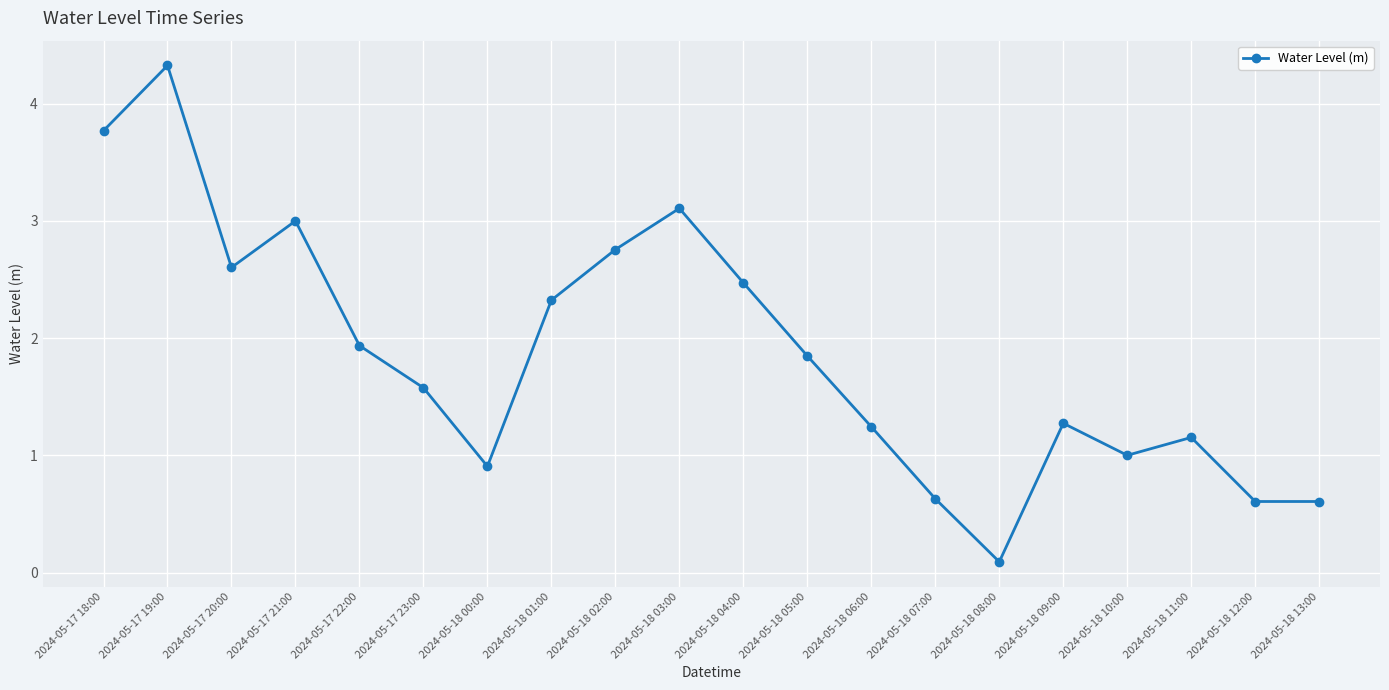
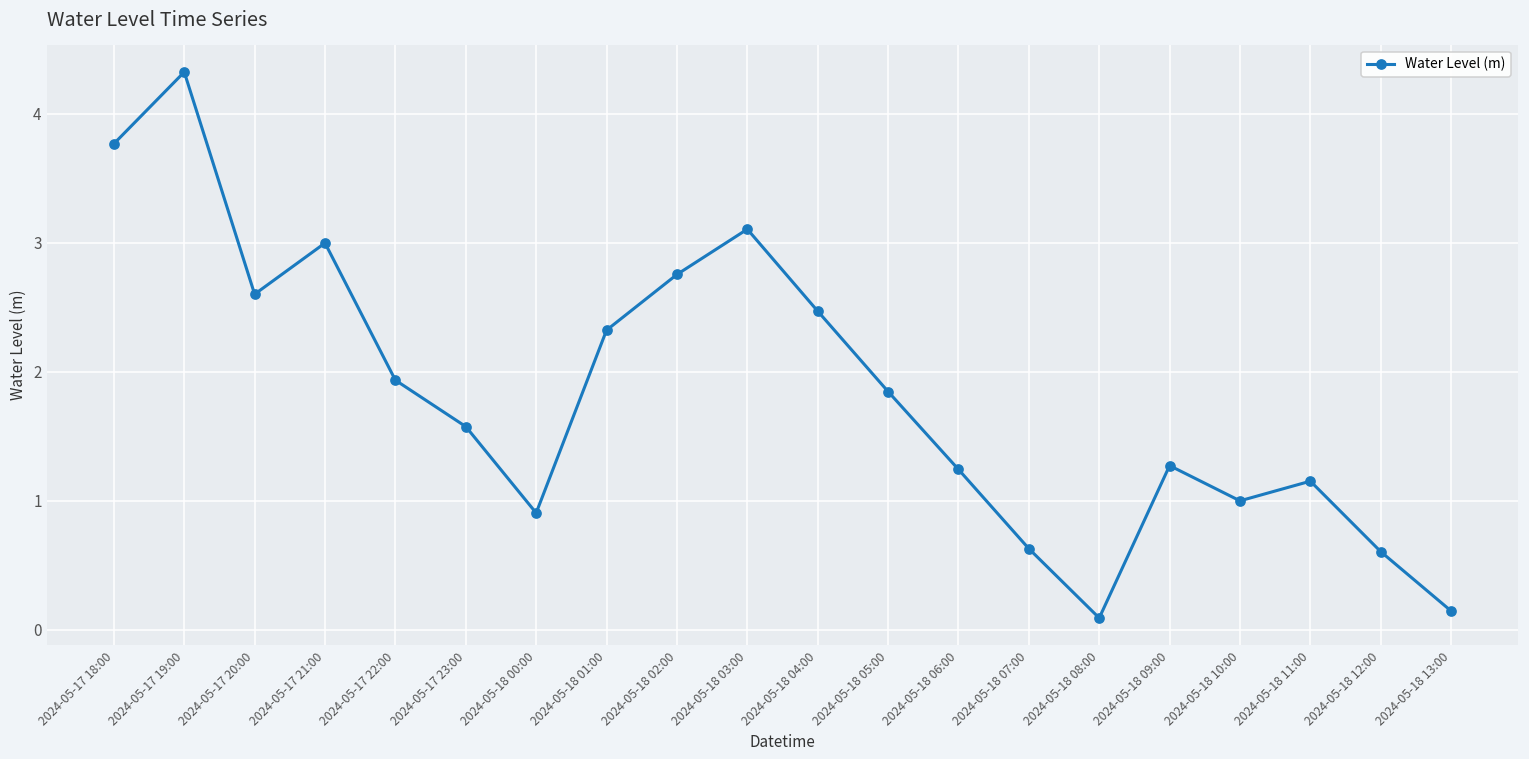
  {
    "2024-05-17 18:00": 3.77,
    "2024-05-17 19:00": 4.33,
    "2024-05-17 20:00": 2.60,
    "2024-05-17 21:00": 3.00,
    "2024-05-17 22:00": 1.94,
    "2024-05-17 23:00": 1.58,
    "2024-05-18 00:00": 0.91,
    "2024-05-18 01:00": 2.32,
    "2024-05-18 02:00": 2.76,
    "2024-05-18 03:00": 3.11,
    "2024-05-18 04:00": 2.47,
    "2024-05-18 05:00": 1.85,
    "2024-05-18 06:00": 1.24,
    "2024-05-18 07:00": 0.63,
    "2024-05-18 08:00": 0.09,
    "2024-05-18 09:00": 1.27,
    "2024-05-18 10:00": 1.00,
    "2024-05-18 11:00": 1.15,
    "2024-05-18 12:00": 0.61,
-   "2024-05-18 13:00": 0.61
+   "2024-05-18 13:00": 0.15
  }
